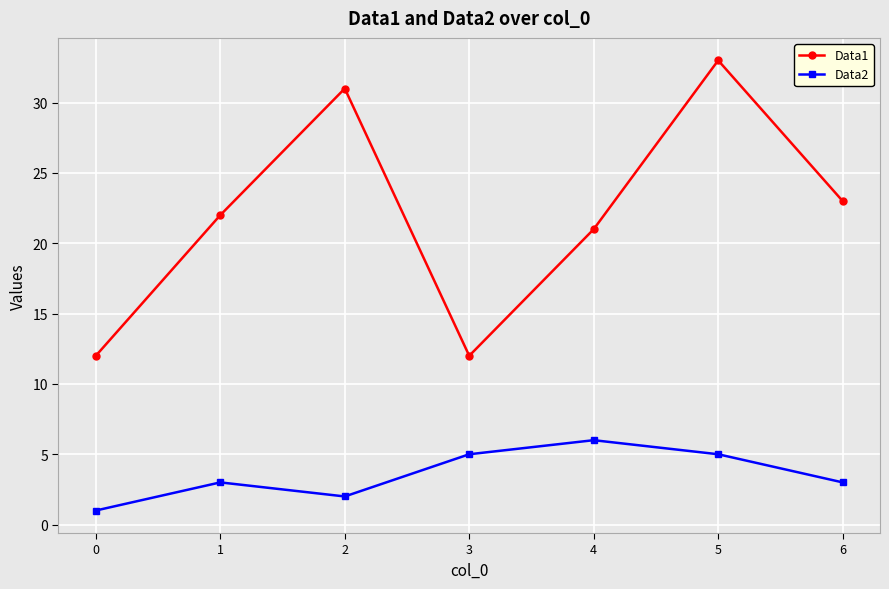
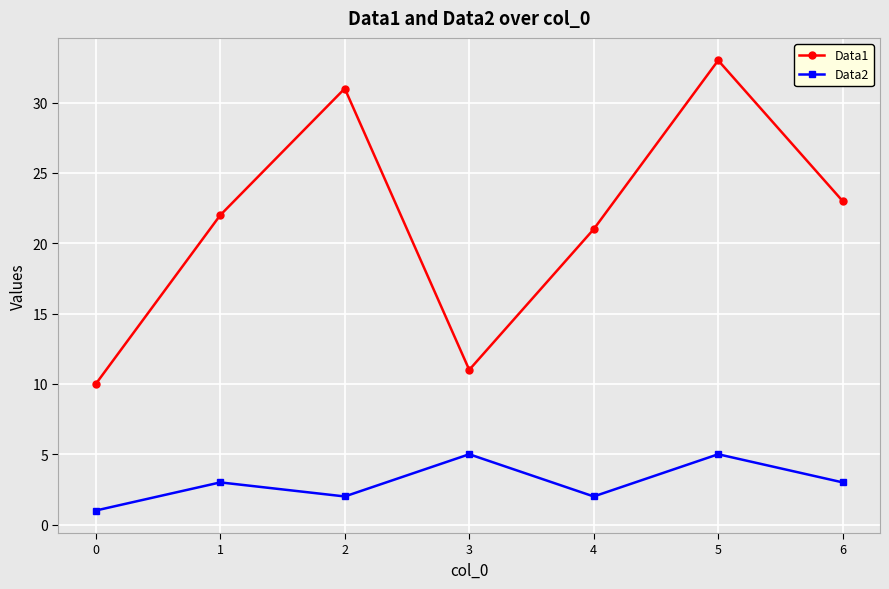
  {
    "Data1": {
-     "0": 12,
+     "0": 10,
      "1": 22,
      "2": 31,
-     "3": 12,
+     "3": 11,
      "4": 21,
      "5": 33,
      "6": 23
    },
    "Data2": {
      "0": 1,
      "1": 3,
      "2": 2,
      "3": 5,
-     "4": 6,
+     "4": 2,
      "5": 5,
      "6": 3
    }
  }
